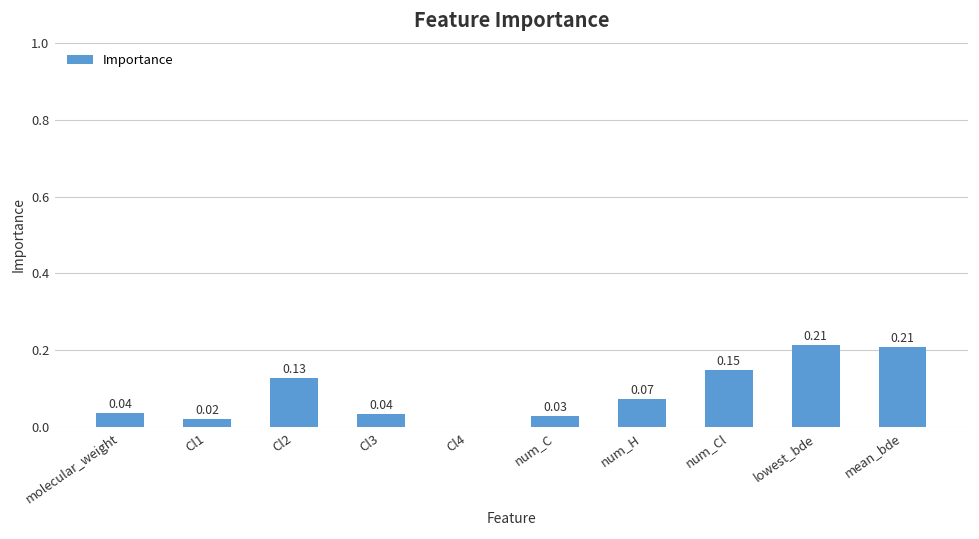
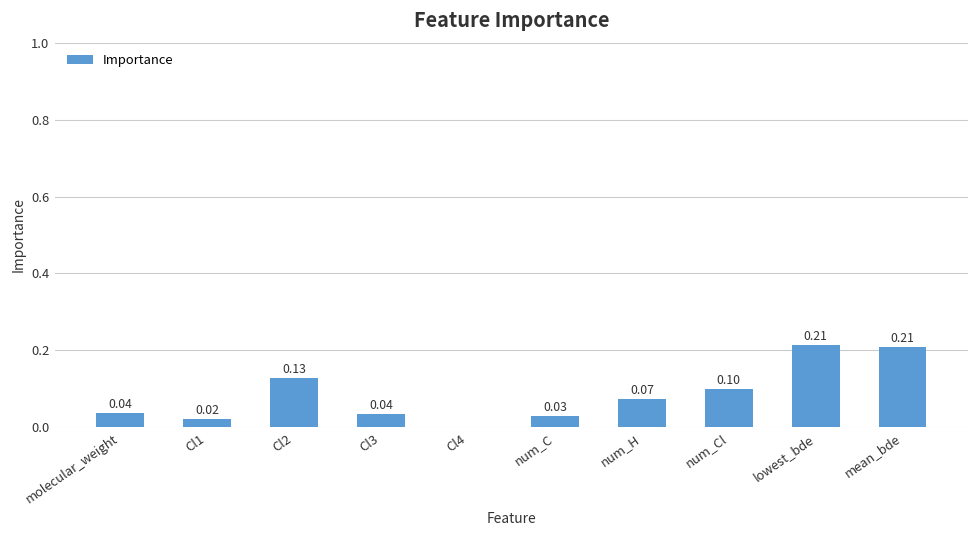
  {
    "molecular_weight": 0.04,
    "Cl1": 0.02,
    "Cl2": 0.13,
    "Cl3": 0.04,
    "num_C": 0.03,
    "num_H": 0.07,
-   "num_Cl": 0.15,
+   "num_Cl": 0.10,
    "lowest_bde": 0.21,
    "mean_bde": 0.21
  }
